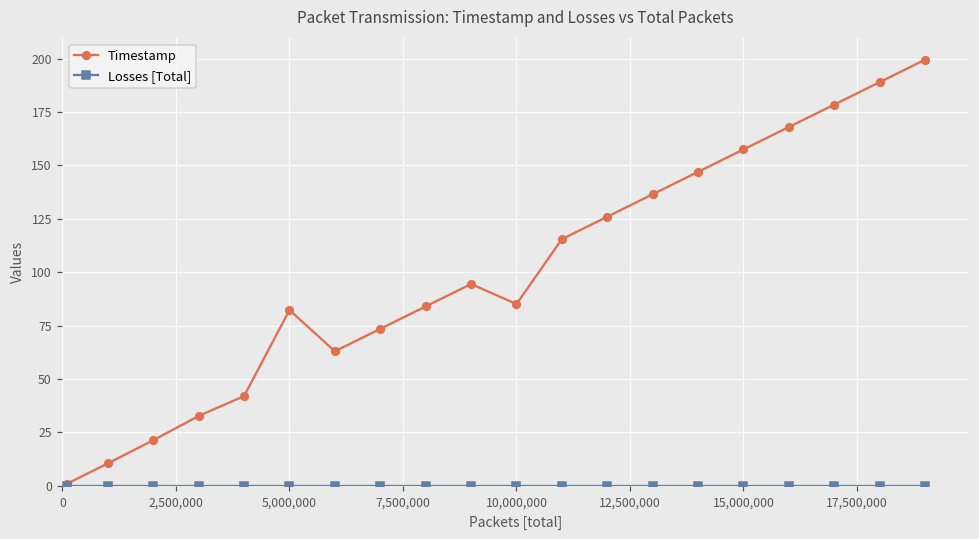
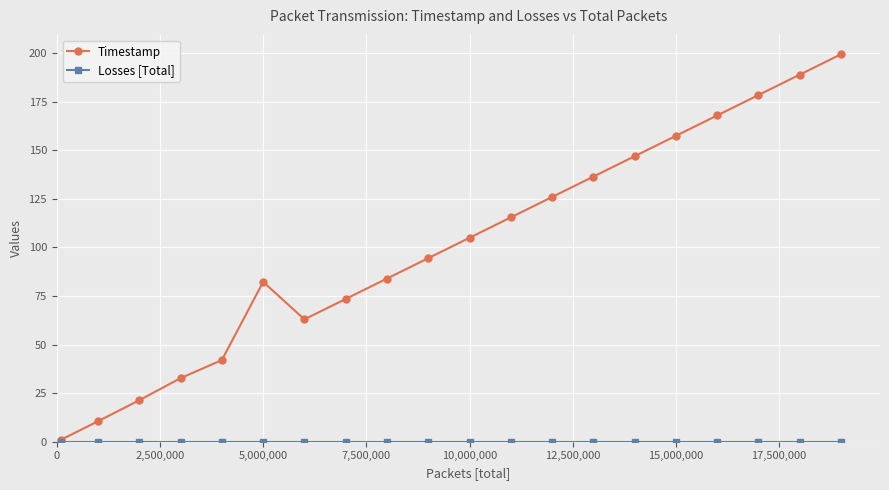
  {
    "Timestamp": {
      "5,000,000": 82,
-     "10,000,000": 85,
+     "10,000,000": 105,
      "15,000,000": 158
    },
    "Losses [Total]": {
      "5,000,000": 0,
      "10,000,000": 0,
      "15,000,000": 0
    }
  }
